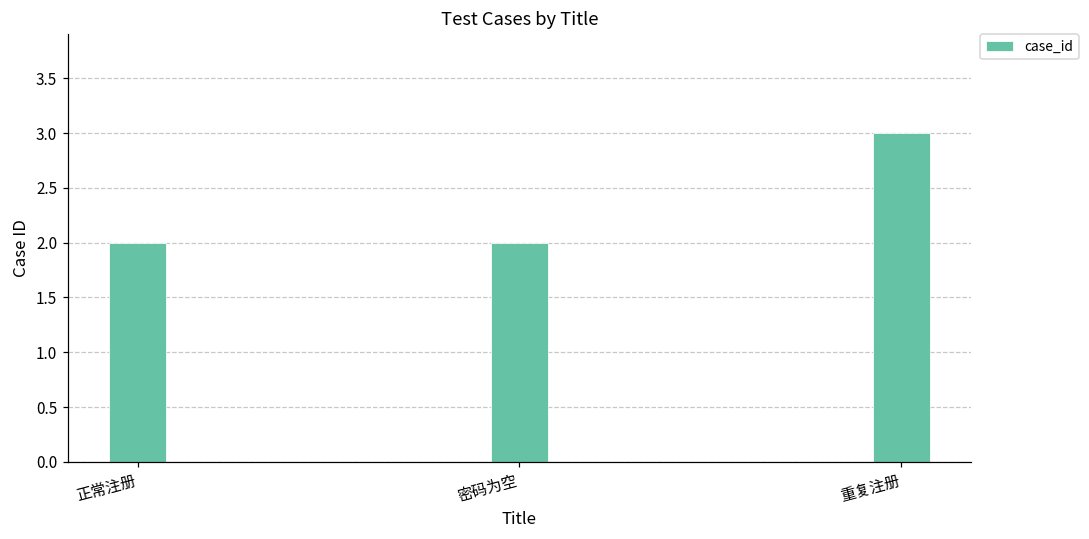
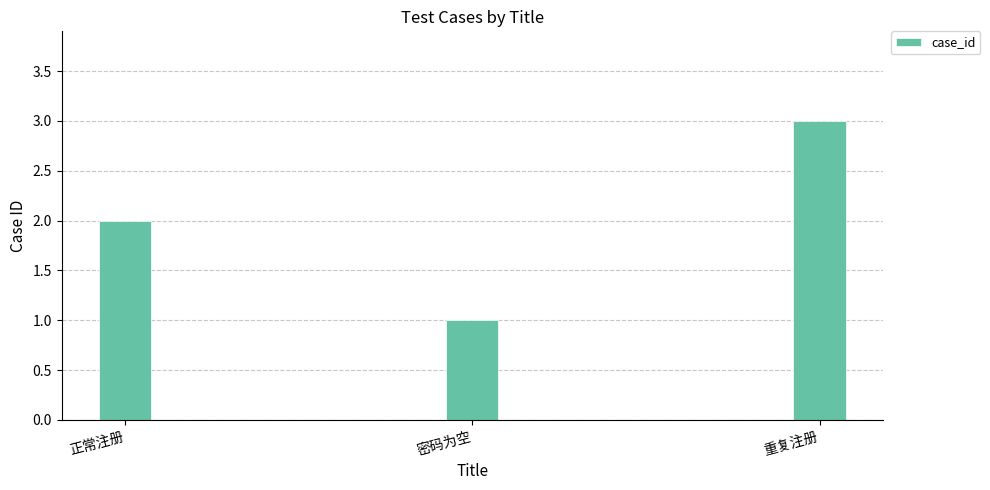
  {
    "正常注册": 2,
-   "密码为空": 2,
+   "密码为空": 1,
    "重复注册": 3
  }
